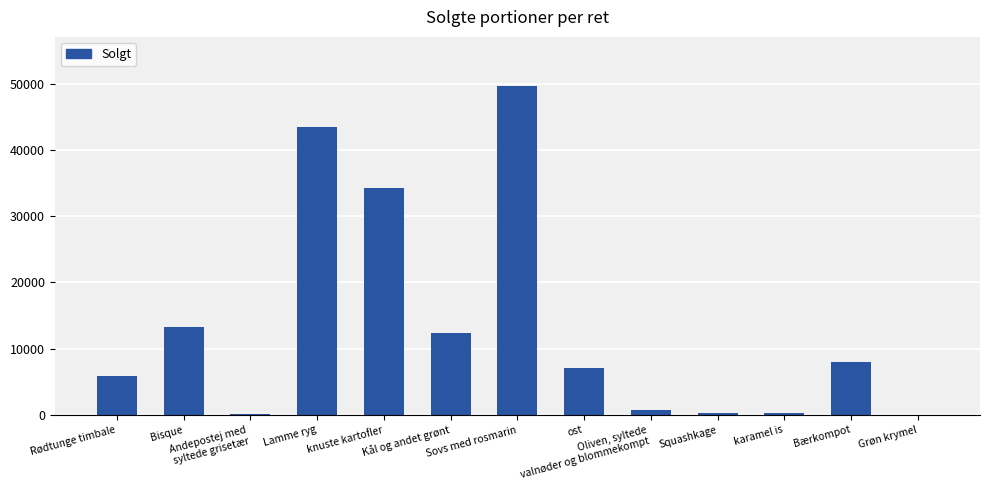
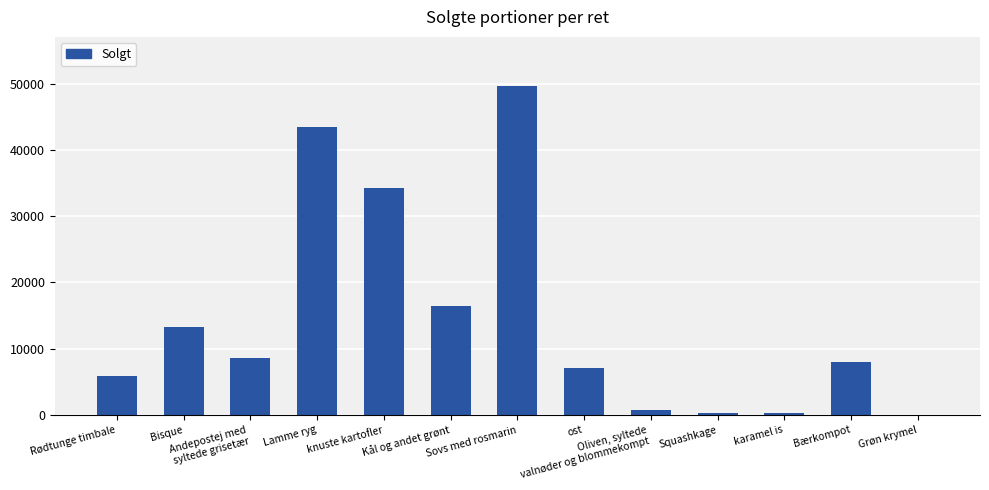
  {
    "Rødtunge timbale": 6000,
    "Bisque": 13000,
-   "Andepostej med syltede grisetær": 0,
+   "Andepostej med syltede grisetær": 9000,
    "Lamme ryg": 43000,
    "knuste kartofler": 34000,
-   "Kål og andet grønt": 12000,
+   "Kål og andet grønt": 16000,
    "Sovs med rosmarin": 50000,
    "ost": 7000,
    "Oliven, syltede valnøder og blommekompt": 1000,
    "Bærkompot": 8000,
    "Grøn krymel": 0
  }
